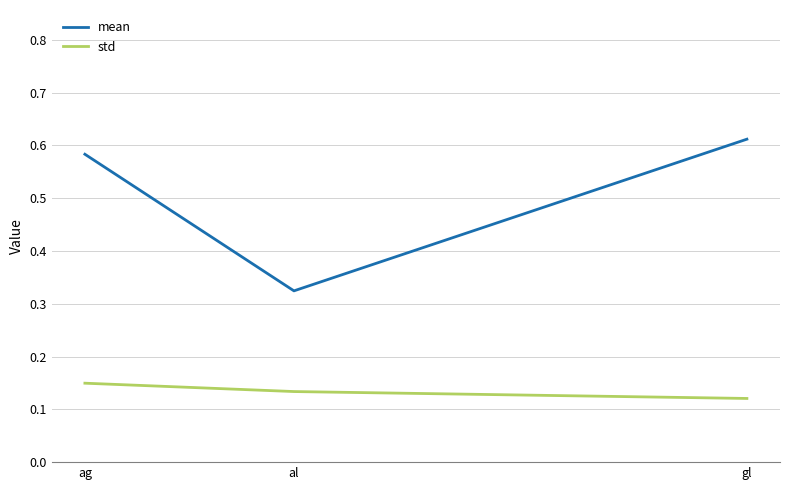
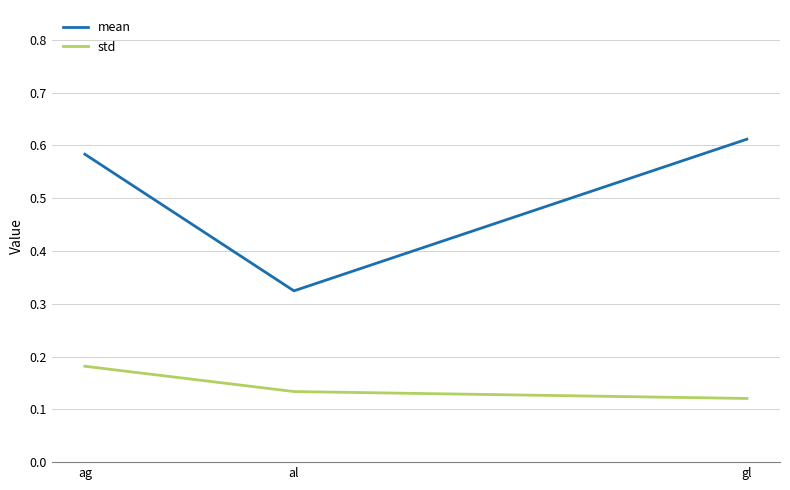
  {
    "mean": {
      "ag": 0.58,
      "al": 0.32,
      "gl": 0.61
    },
    "std": {
-     "ag": 0.15,
+     "ag": 0.18,
      "al": 0.13,
      "gl": 0.12
    }
  }
